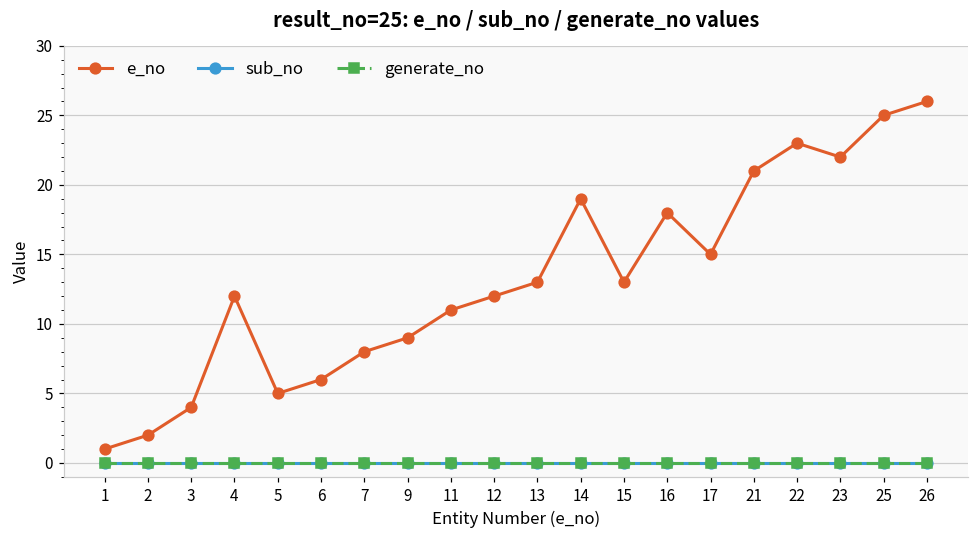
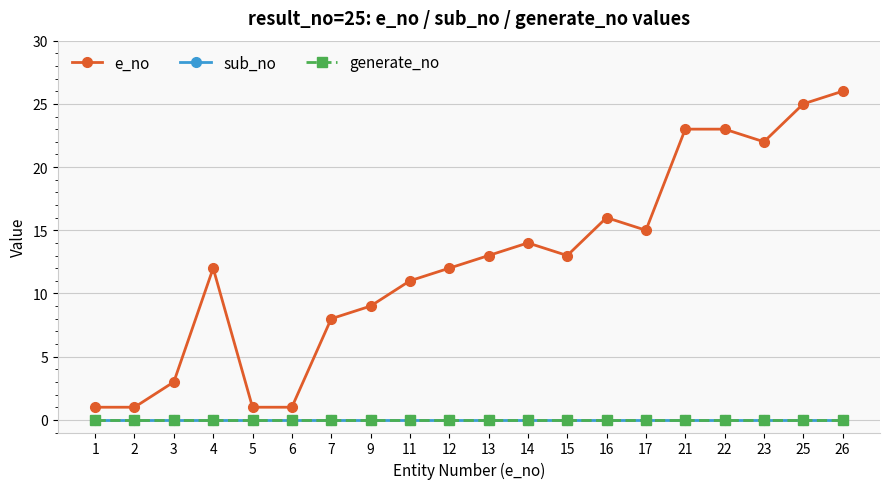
  {
    "e_no": {
      "1": 1,
-     "2": 2,
-     "3": 4,
+     "2": 1,
+     "3": 3,
      "4": 12,
-     "5": 5,
-     "6": 6,
+     "5": 1,
+     "6": 1,
      "7": 8,
      "9": 9,
      "11": 11,
      "12": 12,
      "13": 13,
-     "14": 19,
+     "14": 14,
      "15": 13,
-     "16": 18,
+     "16": 16,
      "17": 15,
-     "21": 21,
+     "21": 23,
      "22": 23,
      "23": 22,
      "25": 25,
      "26": 26
    },
    "generate_no": {
      "1": 0,
      "2": 0,
      "3": 0,
      "4": 0,
      "5": 0,
      "6": 0,
      "7": 0,
      "9": 0,
      "11": 0,
      "12": 0,
      "13": 0,
      "14": 0,
      "15": 0,
      "16": 0,
      "17": 0,
      "21": 0,
      "22": 0,
      "23": 0,
      "25": 0,
      "26": 0
    }
  }
